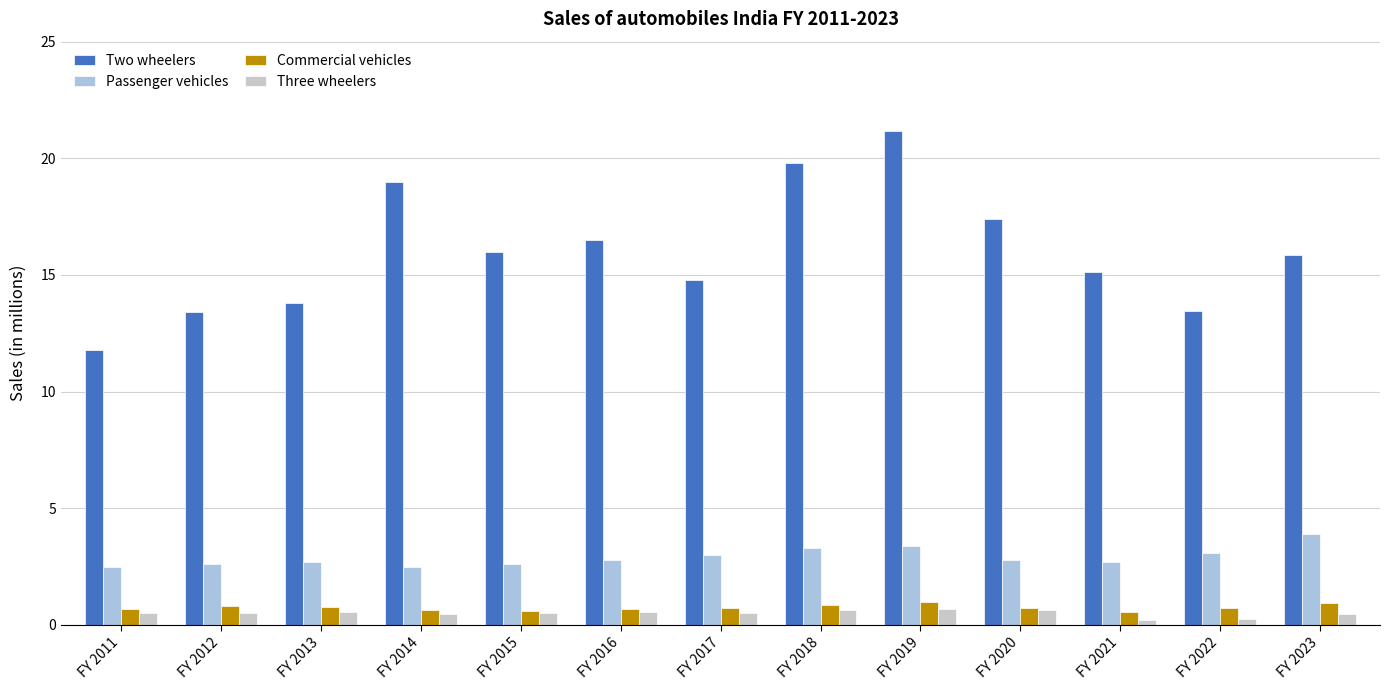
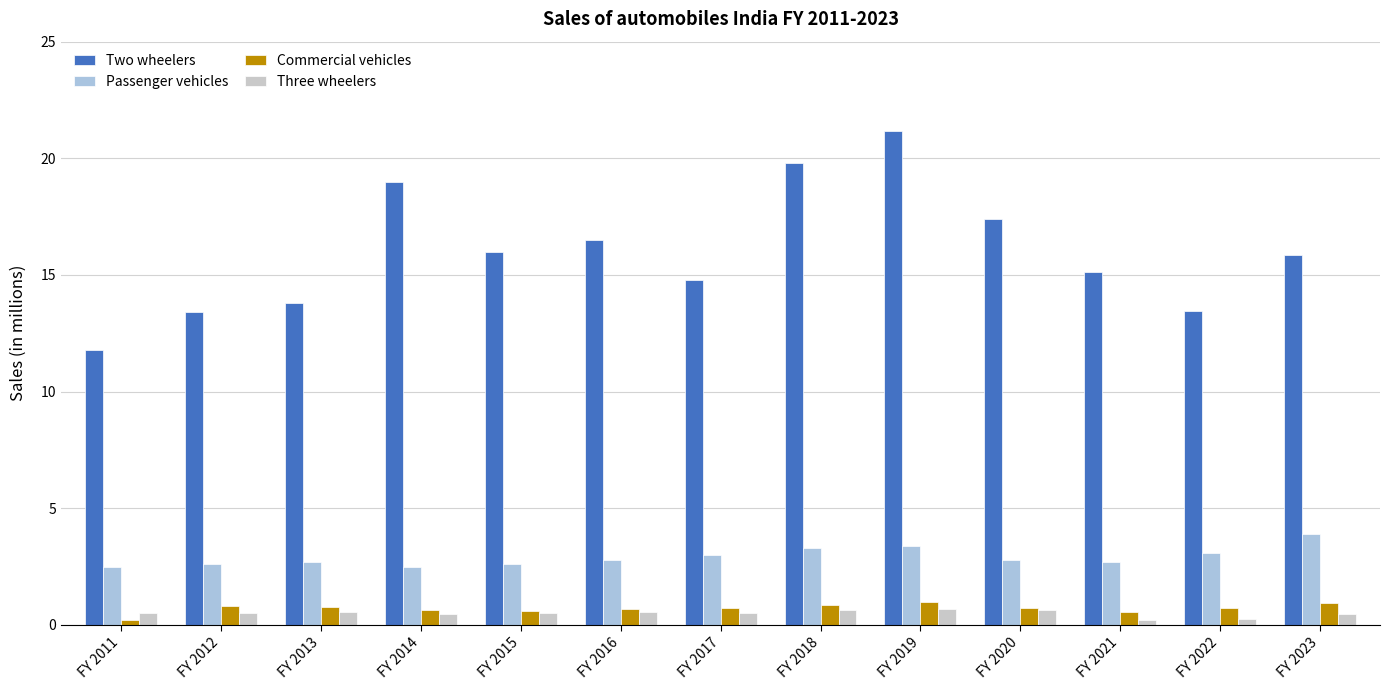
  {
    "Two wheelers": {
      "FY 2011": 11.8,
      "FY 2012": 13.4,
      "FY 2013": 13.8,
      "FY 2014": 19.0,
      "FY 2015": 16.0,
      "FY 2016": 16.5,
      "FY 2017": 14.8,
      "FY 2018": 19.8,
      "FY 2019": 21.2,
      "FY 2020": 17.4,
      "FY 2021": 15.1,
      "FY 2022": 13.5,
      "FY 2023": 15.9
    },
    "Commercial vehicles": {
-     "FY 2011": 0.7,
+     "FY 2011": 0.2,
      "FY 2012": 0.8,
      "FY 2013": 0.8,
      "FY 2014": 0.6,
      "FY 2015": 0.6,
      "FY 2016": 0.7,
      "FY 2017": 0.7,
      "FY 2018": 0.9,
      "FY 2019": 1.0,
      "FY 2020": 0.7,
      "FY 2021": 0.6,
      "FY 2022": 0.7,
      "FY 2023": 1.0
    }
  }
